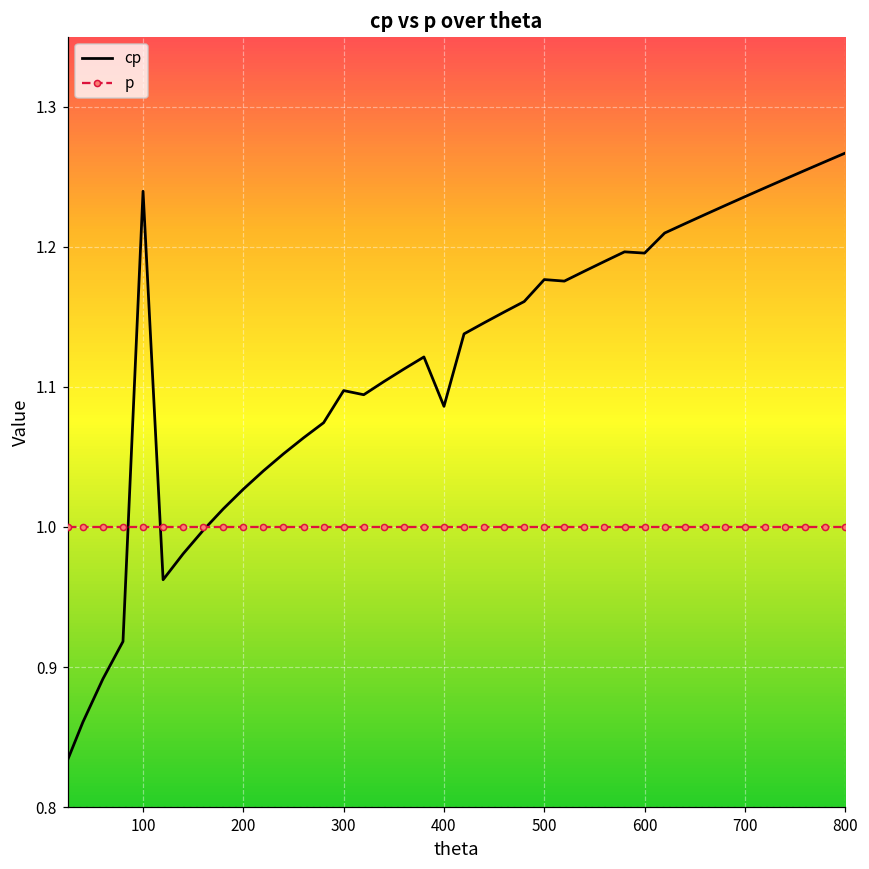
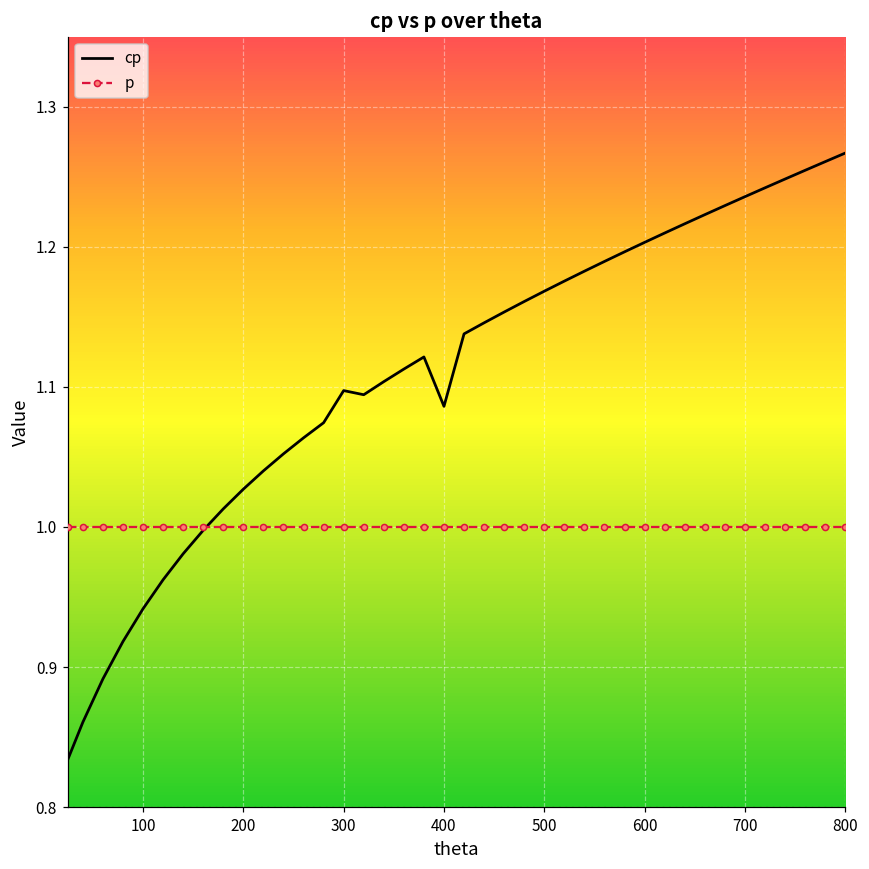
  {
    "cp": {
-     "100": 1.240,
+     "100": 0.942,
      "200": 1.027,
      "300": 1.097,
      "400": 1.086,
-     "500": 1.177,
-     "600": 1.195,
+     "500": 1.168,
+     "600": 1.203,
      "700": 1.236,
      "800": 1.267
    },
    "p": {
      "100": 1.000,
      "200": 1.000,
      "300": 1.000,
      "400": 1.000,
      "500": 1.000,
      "600": 1.000,
      "700": 1.000,
      "800": 1.000
    }
  }
